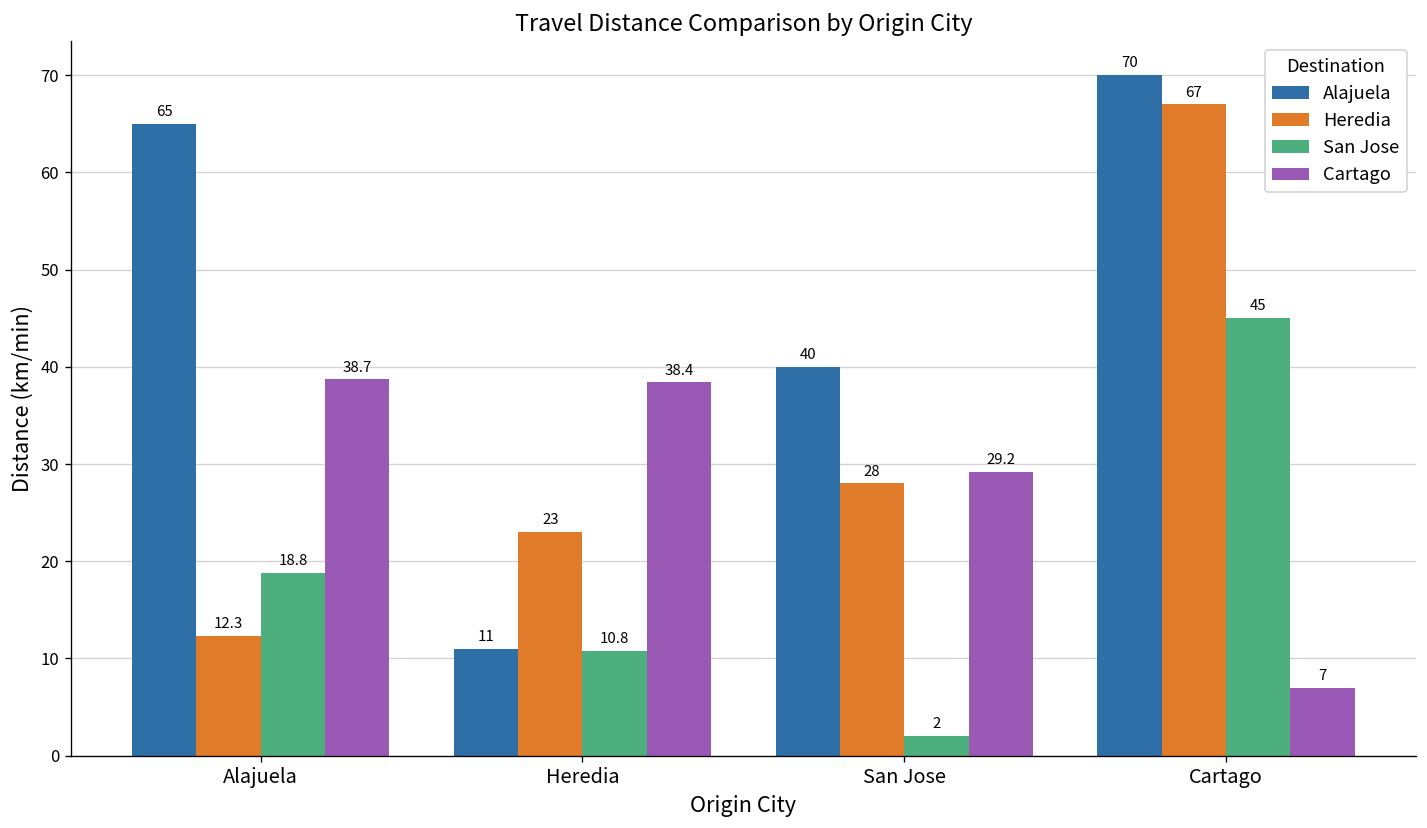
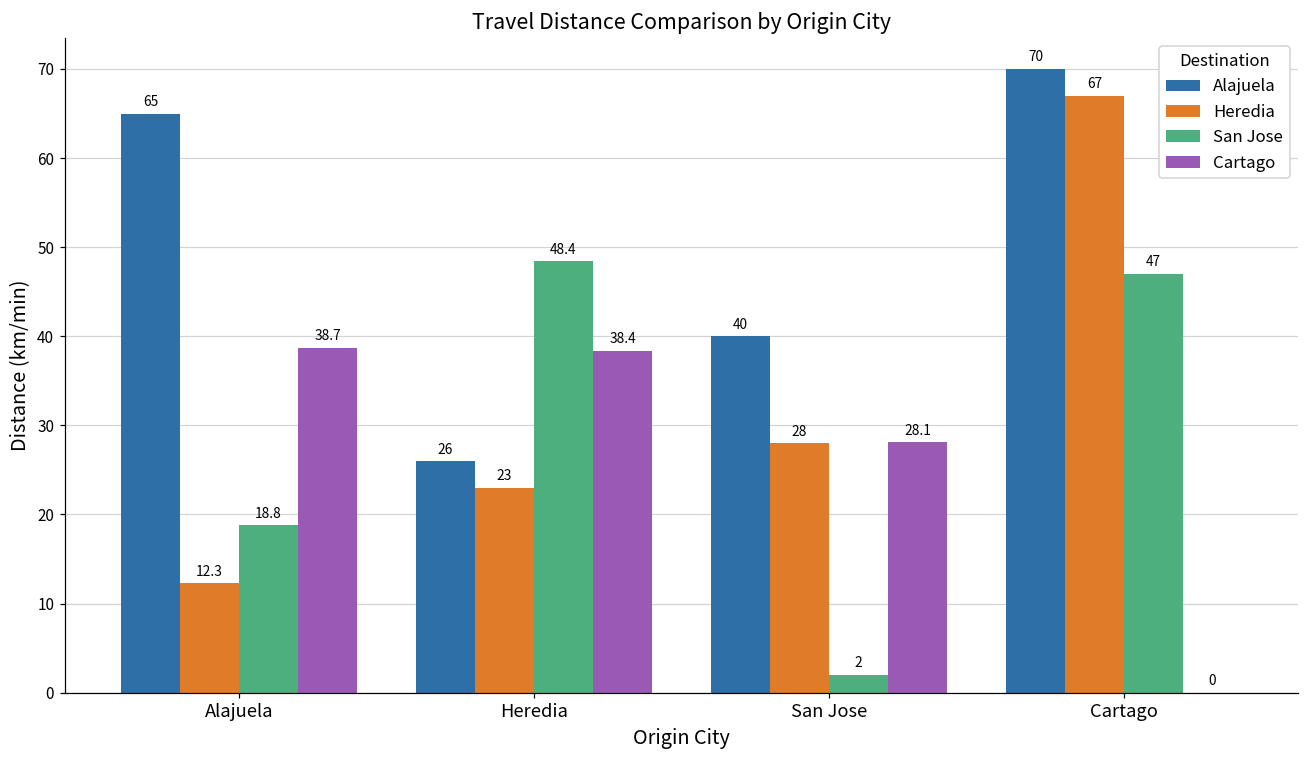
  {
    "Alajuela": {
      "Alajuela": 65,
-     "Heredia": 11,
+     "Heredia": 26,
      "San Jose": 40,
      "Cartago": 70
    },
    "Heredia": {
      "Alajuela": 12.3,
      "Heredia": 23,
      "San Jose": 28,
      "Cartago": 67
    },
    "San Jose": {
      "Alajuela": 18.8,
-     "Heredia": 10.8,
+     "Heredia": 48.4,
      "San Jose": 2,
-     "Cartago": 45
+     "Cartago": 47
    },
    "Cartago": {
      "Alajuela": 38.7,
      "Heredia": 38.4,
-     "San Jose": 29.2,
-     "Cartago": 7
+     "San Jose": 28.1,
+     "Cartago": 0
    }
  }
